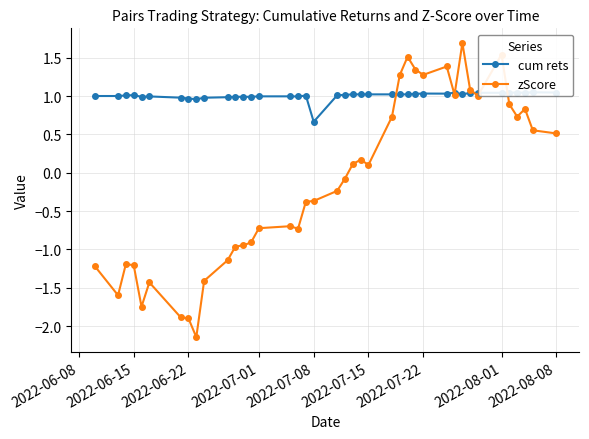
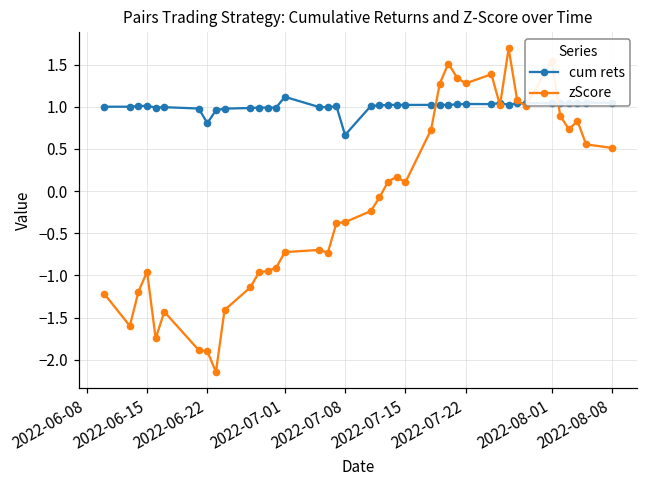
  {
    "cum rets": {
      "2022-06-15": 1.0,
-     "2022-06-22": 1.0,
-     "2022-07-01": 1.0,
+     "2022-06-22": 0.8,
+     "2022-07-01": 1.1,
      "2022-07-08": 0.7,
      "2022-07-15": 1.0,
      "2022-07-22": 1.0
    },
    "zScore": {
-     "2022-06-15": -1.2,
+     "2022-06-15": -1.0,
      "2022-06-22": -1.9,
      "2022-07-01": -0.7,
      "2022-07-08": -0.4,
      "2022-07-15": 0.1,
      "2022-07-22": 1.3,
      "2022-08-08": 0.5
    }
  }
